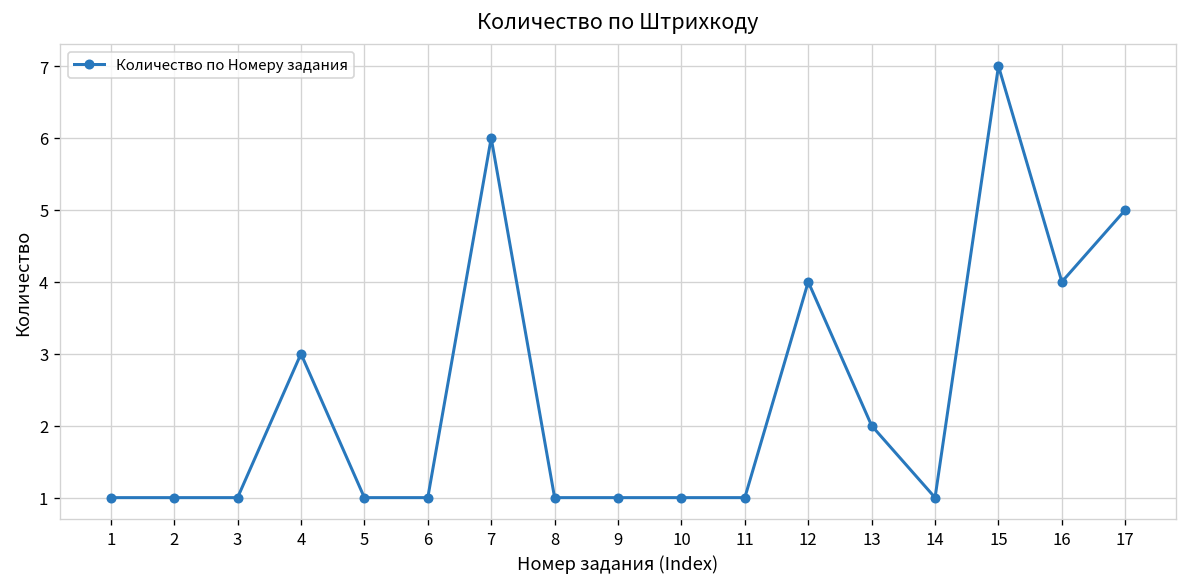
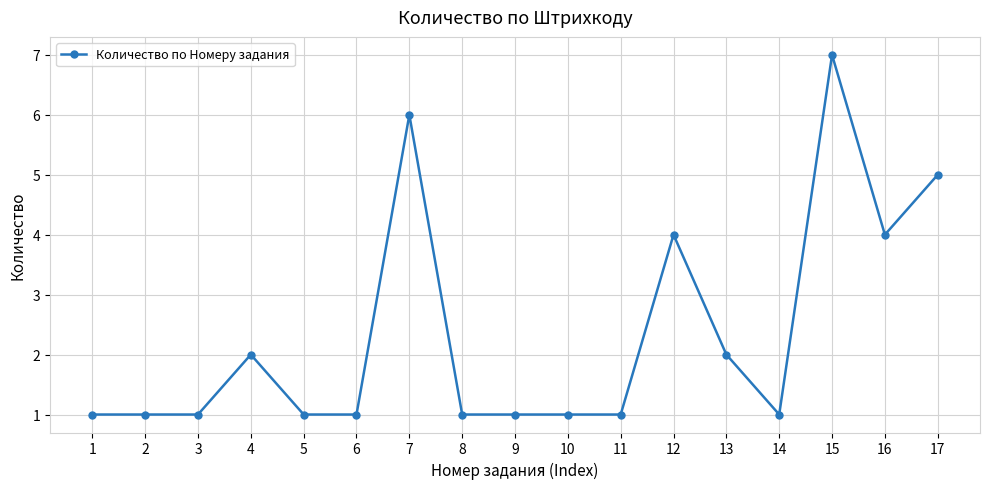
  {
    "1": 1,
    "2": 1,
    "3": 1,
-   "4": 3,
+   "4": 2,
    "5": 1,
    "6": 1,
    "7": 6,
    "8": 1,
    "9": 1,
    "10": 1,
    "11": 1,
    "12": 4,
    "13": 2,
    "14": 1,
    "15": 7,
    "16": 4,
    "17": 5
  }
